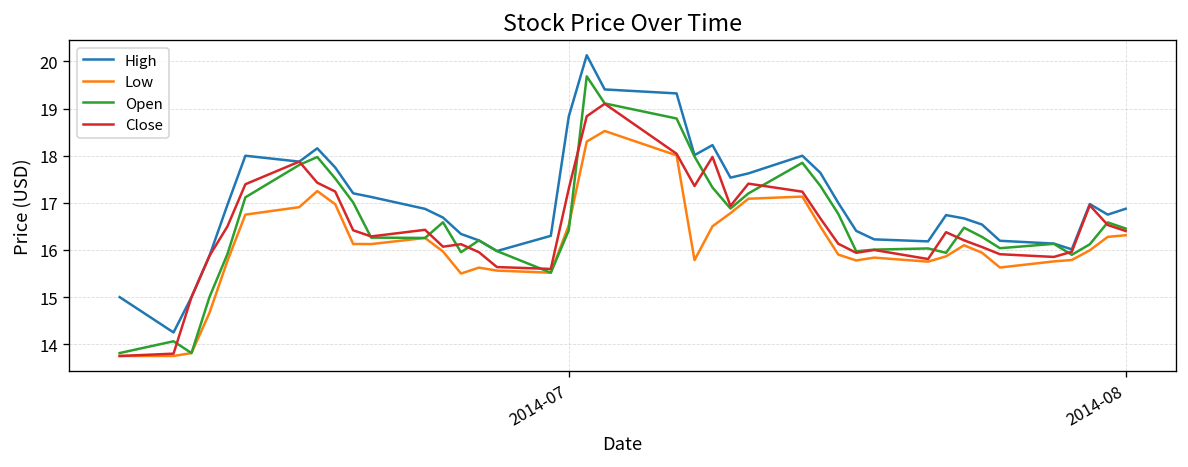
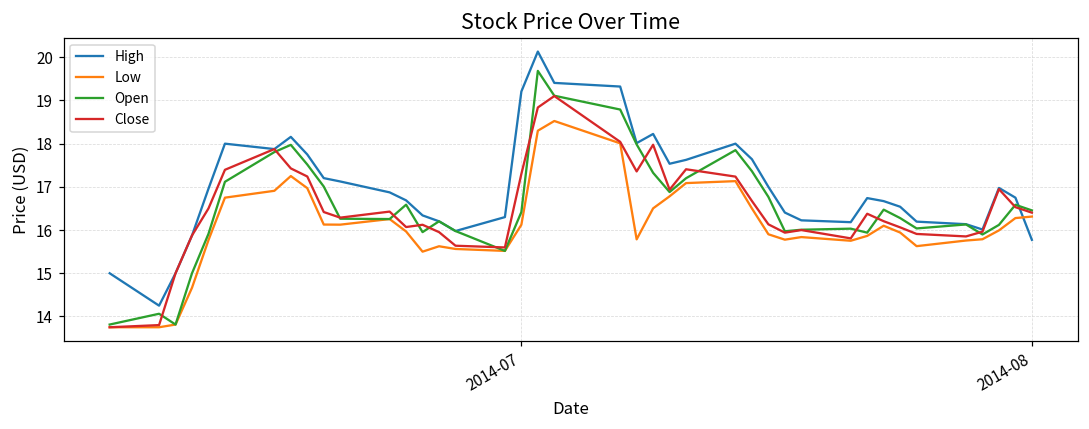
  {
    "High": {
-     "2014-07": 18.8,
-     "2014-08": 16.9
+     "2014-07": 19.2,
+     "2014-08": 15.8
    },
    "Low": {
-     "2014-07": 16.5,
+     "2014-07": 16.1,
      "2014-08": 16.3
    },
    "Open": {
      "2014-07": 16.4
    },
    "Close": {
      "2014-07": 17.3
    }
  }
